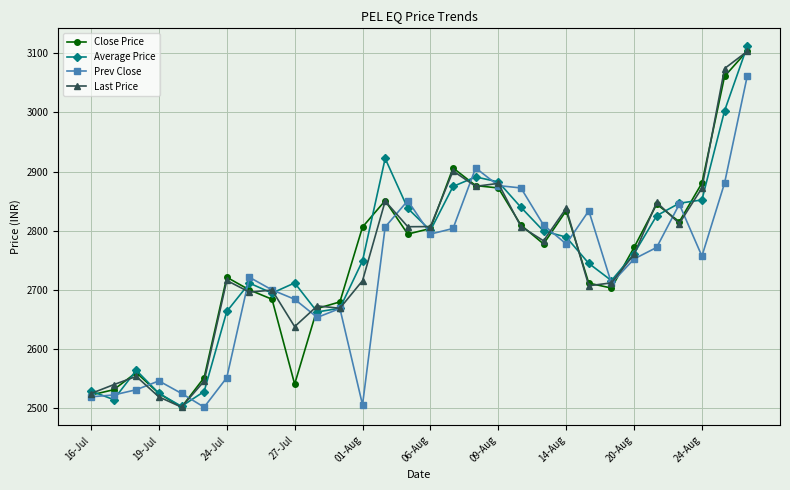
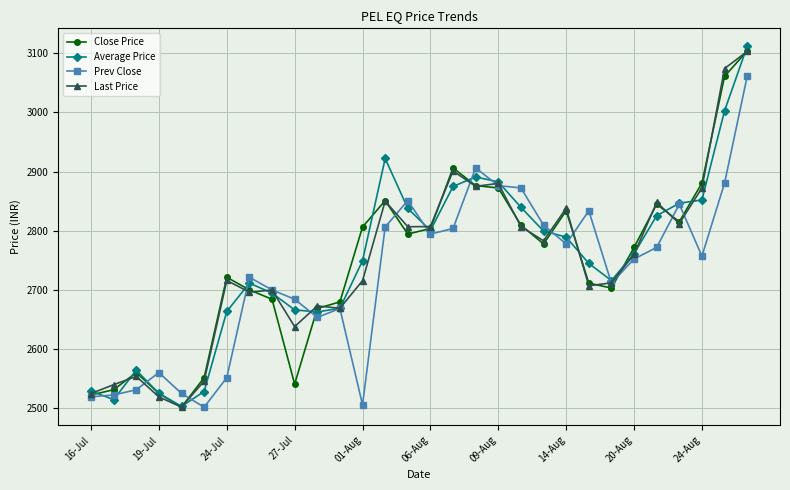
  {
    "Close Price": {
      "24-Jul": 2720,
      "27-Jul": 2540,
      "01-Aug": 2810,
      "14-Aug": 2830,
      "20-Aug": 2770,
      "24-Aug": 2880
    },
    "Average Price": {
      "24-Jul": 2660,
-     "27-Jul": 2710,
+     "27-Jul": 2670,
      "01-Aug": 2750,
      "14-Aug": 2790,
      "24-Aug": 2850
    },
    "Prev Close": {
-     "19-Jul": 2550,
+     "19-Jul": 2560,
      "24-Jul": 2550,
      "27-Jul": 2680,
      "01-Aug": 2510,
      "06-Aug": 2790,
      "14-Aug": 2780,
      "20-Aug": 2750,
      "24-Aug": 2760
    },
    "Last Price": {
      "19-Jul": 2520,
      "24-Jul": 2720,
      "27-Jul": 2640,
      "01-Aug": 2720,
      "14-Aug": 2840,
      "24-Aug": 2870
    }
  }
